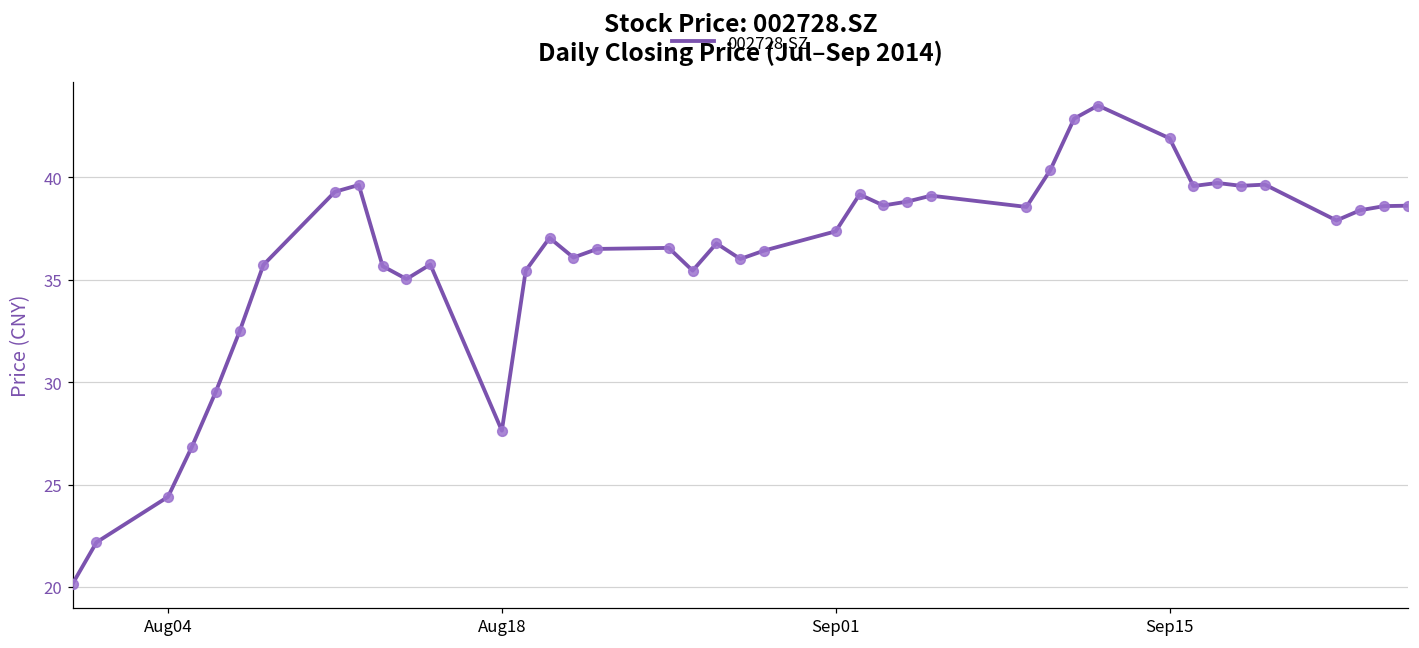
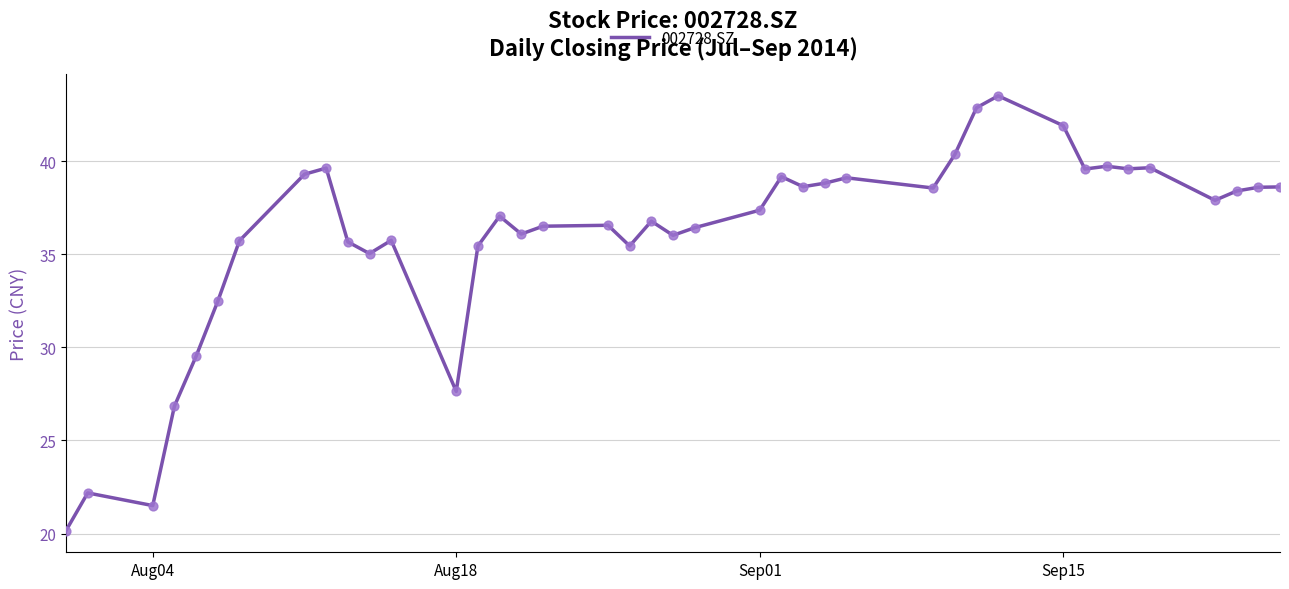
  {
-   "Aug04": 24.4,
+   "Aug04": 21.5,
    "Aug18": 27.6,
    "Sep01": 37.4,
    "Sep15": 41.9
  }
